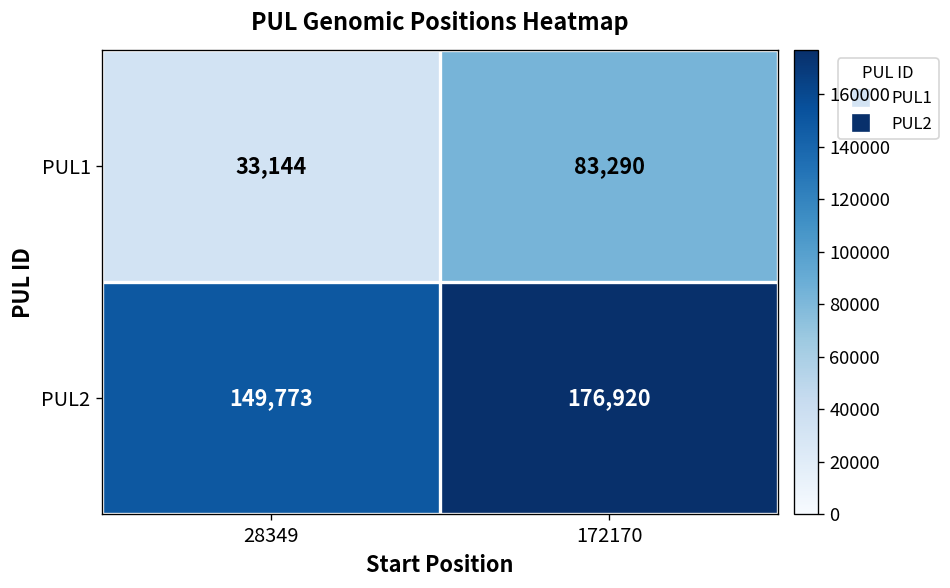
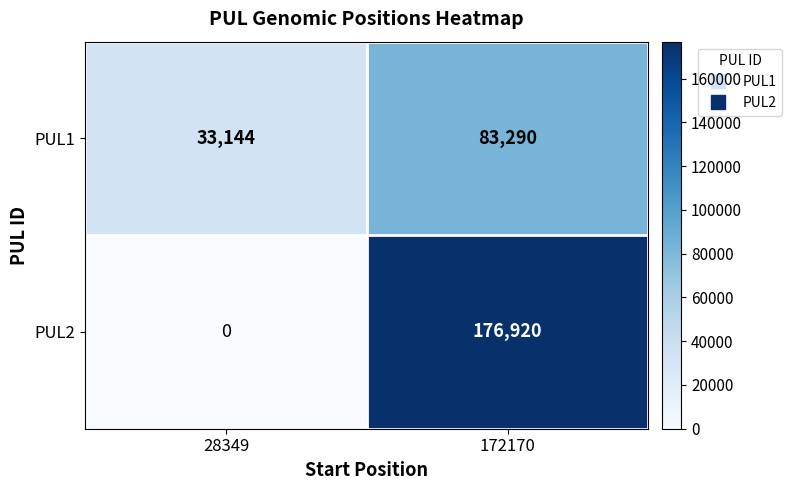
  {
    "PUL1": {
      "28349": "33,144",
      "172170": "83,290"
    },
    "PUL2": {
-     "28349": "149,773",
+     "28349": "0",
      "172170": "176,920"
    }
  }
